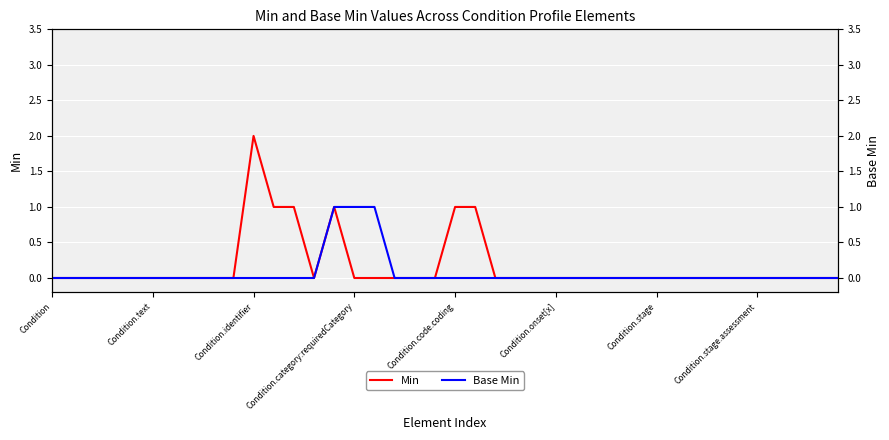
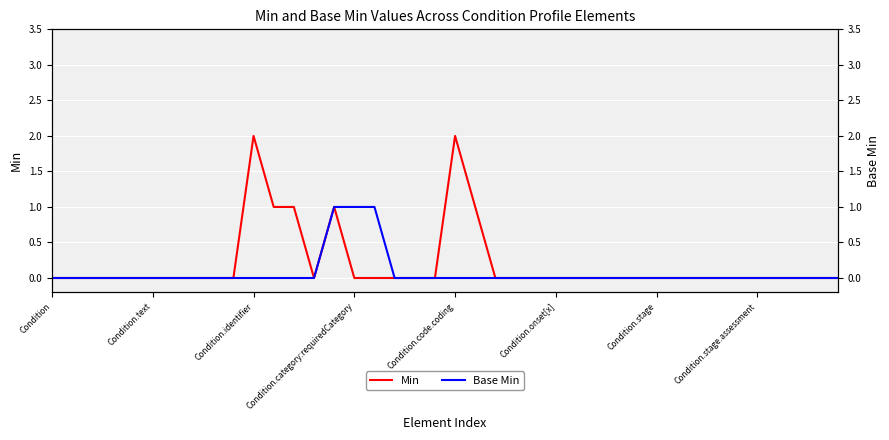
  {
    "Min": {
      "Condition": 0,
      "Condition.text": 0,
      "Condition.identifier": 2,
      "Condition.category:requiredCategory": 0,
-     "Condition.code.coding": 1,
+     "Condition.code.coding": 2,
      "Condition.onset[x]": 0,
      "Condition.stage": 0,
      "Condition.stage.assessment": 0
    },
    "Base Min": {
      "Condition": 0.0,
      "Condition.text": 0.0,
      "Condition.identifier": 0.0,
      "Condition.category:requiredCategory": 1.0,
      "Condition.code.coding": 0.0,
      "Condition.onset[x]": 0.0,
      "Condition.stage": 0.0,
      "Condition.stage.assessment": 0.0
    }
  }
